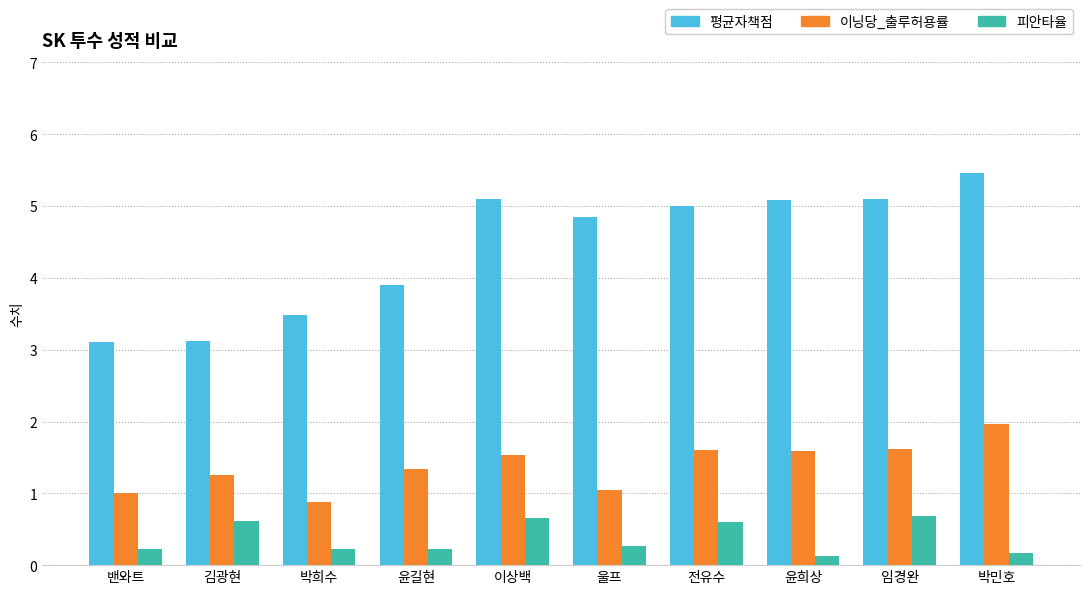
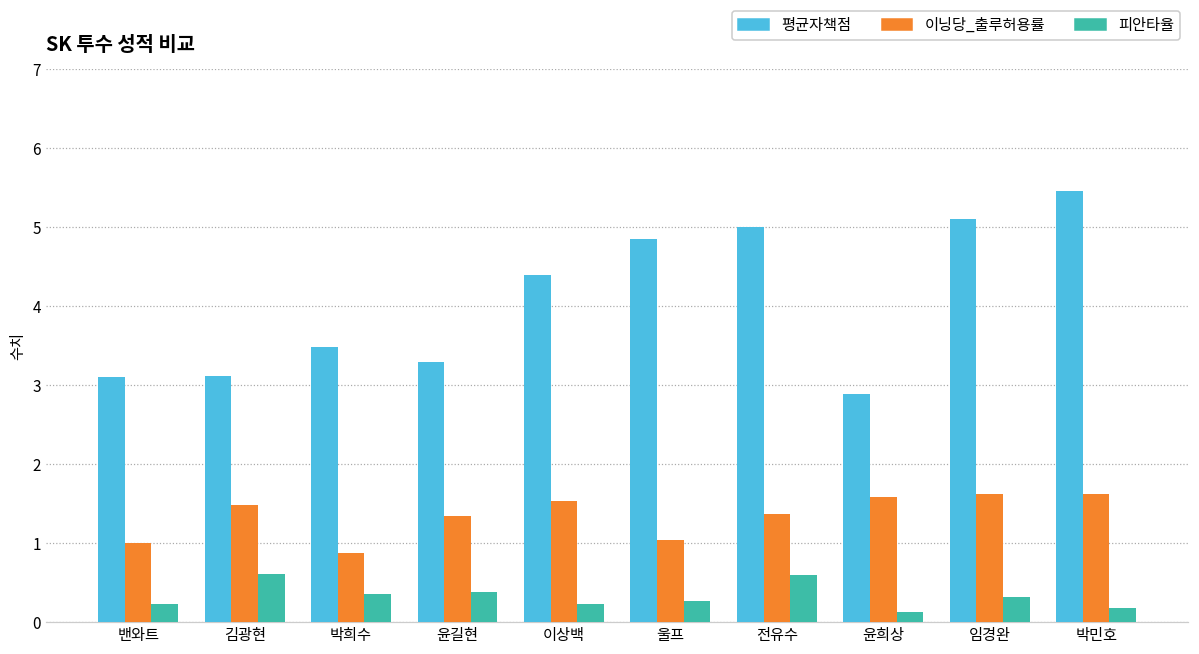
  {
    "평균자책점": {
      "밴와트": 3.1,
      "김광현": 3.1,
      "박희수": 3.5,
-     "윤길현": 3.9,
-     "이상백": 5.1,
+     "윤길현": 3.3,
+     "이상백": 4.4,
      "울프": 4.9,
      "전유수": 5.0,
-     "윤희상": 5.1,
+     "윤희상": 2.9,
      "임경완": 5.1,
      "박민호": 5.5
    },
    "이닝당_출루허용률": {
      "밴와트": 1.0,
-     "김광현": 1.3,
+     "김광현": 1.5,
      "박희수": 0.9,
      "윤길현": 1.3,
      "이상백": 1.5,
      "울프": 1.0,
-     "전유수": 1.6,
+     "전유수": 1.4,
      "윤희상": 1.6,
      "임경완": 1.6,
-     "박민호": 2.0
+     "박민호": 1.6
    },
    "피안타율": {
      "밴와트": 0.2,
      "김광현": 0.6,
-     "박희수": 0.2,
-     "윤길현": 0.2,
-     "이상백": 0.7,
+     "박희수": 0.4,
+     "윤길현": 0.4,
+     "이상백": 0.2,
      "울프": 0.3,
      "전유수": 0.6,
      "윤희상": 0.1,
-     "임경완": 0.7,
+     "임경완": 0.3,
      "박민호": 0.2
    }
  }
